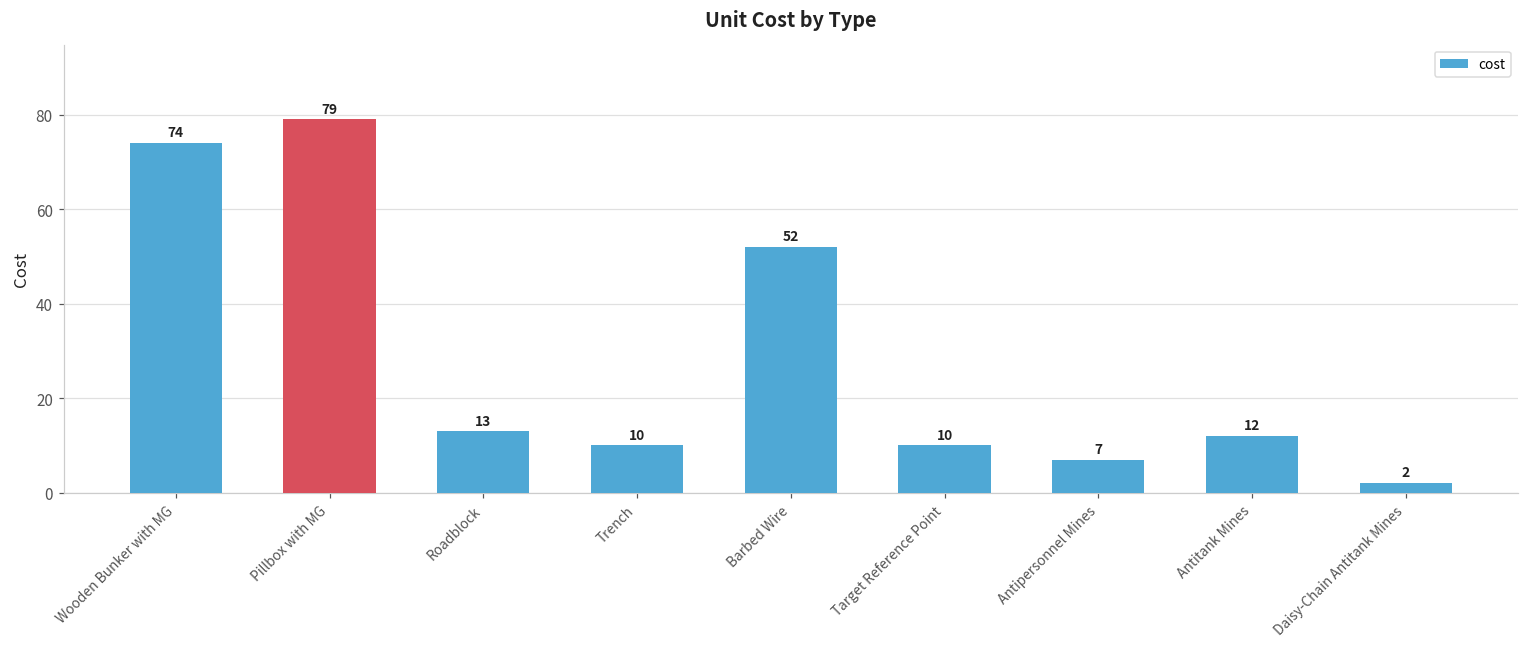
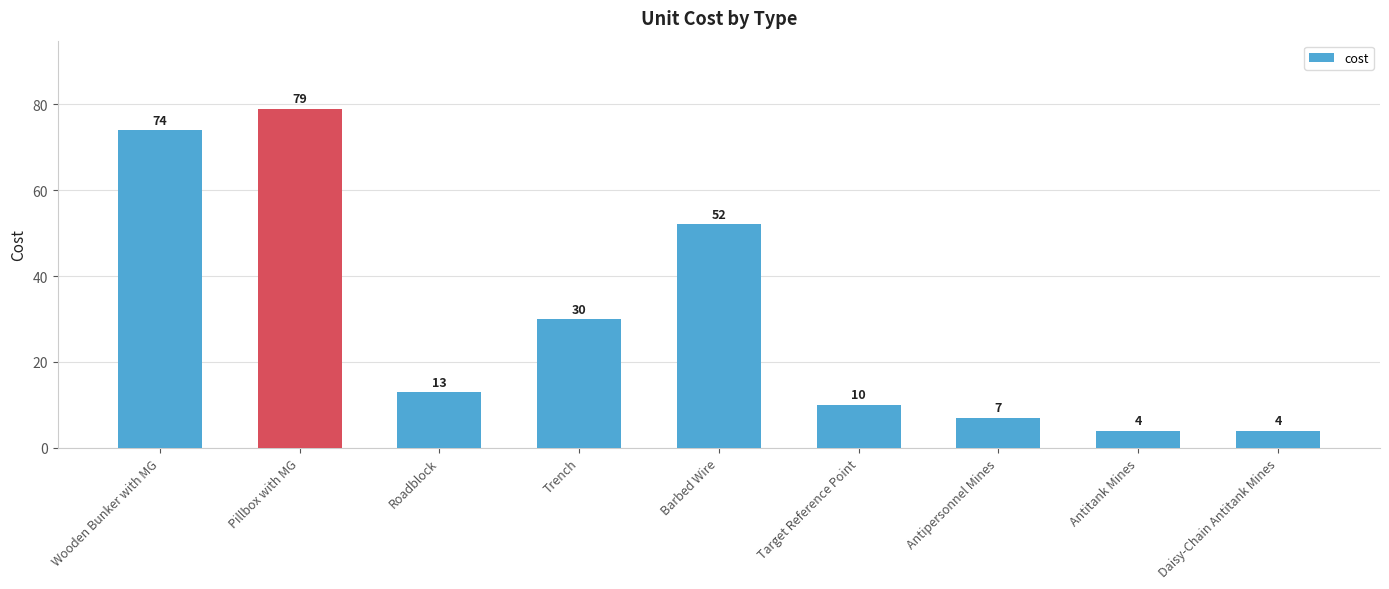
  {
    "Wooden Bunker with MG": 74,
    "Pillbox with MG": 79,
    "Roadblock": 13,
-   "Trench": 10,
+   "Trench": 30,
    "Barbed Wire": 52,
    "Target Reference Point": 10,
    "Antipersonnel Mines": 7,
-   "Antitank Mines": 12,
-   "Daisy-Chain Antitank Mines": 2
+   "Antitank Mines": 4,
+   "Daisy-Chain Antitank Mines": 4
  }
